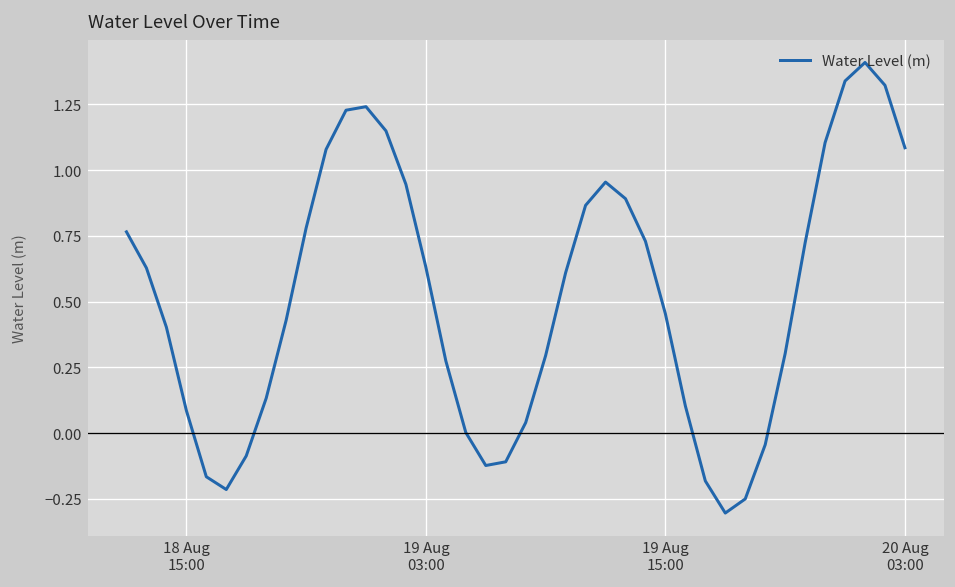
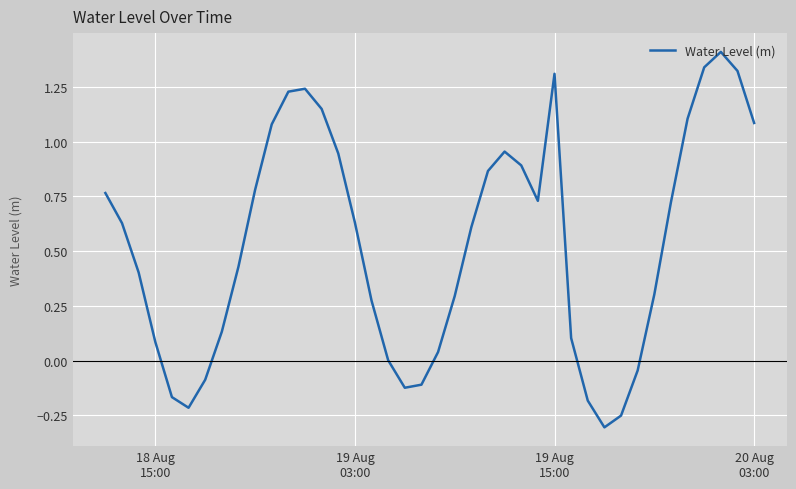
  {
    "18 Aug 15:00": 0.09,
    "19 Aug 03:00": 0.63,
-   "19 Aug 15:00": 0.45,
+   "19 Aug 15:00": 1.31,
    "20 Aug 03:00": 1.08
  }
